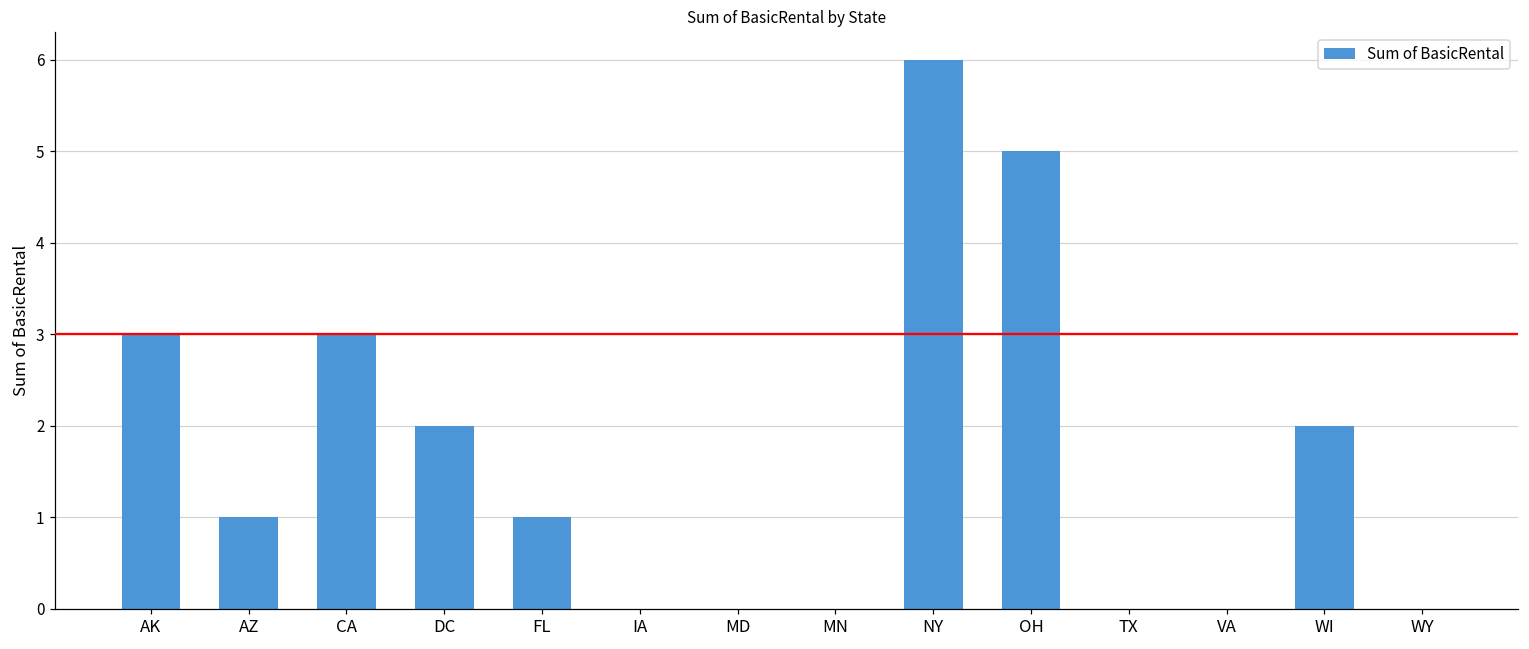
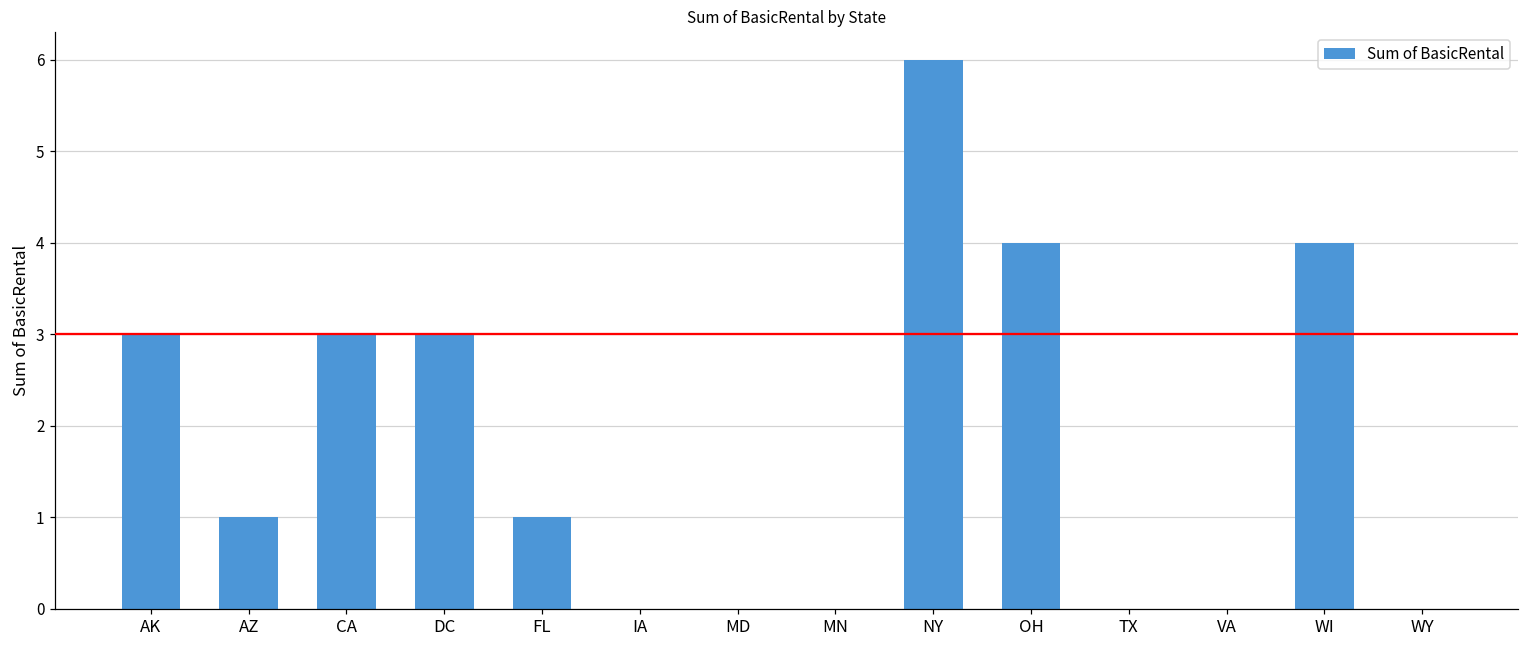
  {
    "AK": 3,
    "AZ": 1,
    "CA": 3,
-   "DC": 2,
+   "DC": 3,
    "FL": 1,
    "IA": 0,
    "MD": 0,
    "MN": 0,
    "NY": 6,
-   "OH": 5,
+   "OH": 4,
    "TX": 0,
    "VA": 0,
-   "WI": 2,
+   "WI": 4,
    "WY": 0
  }
